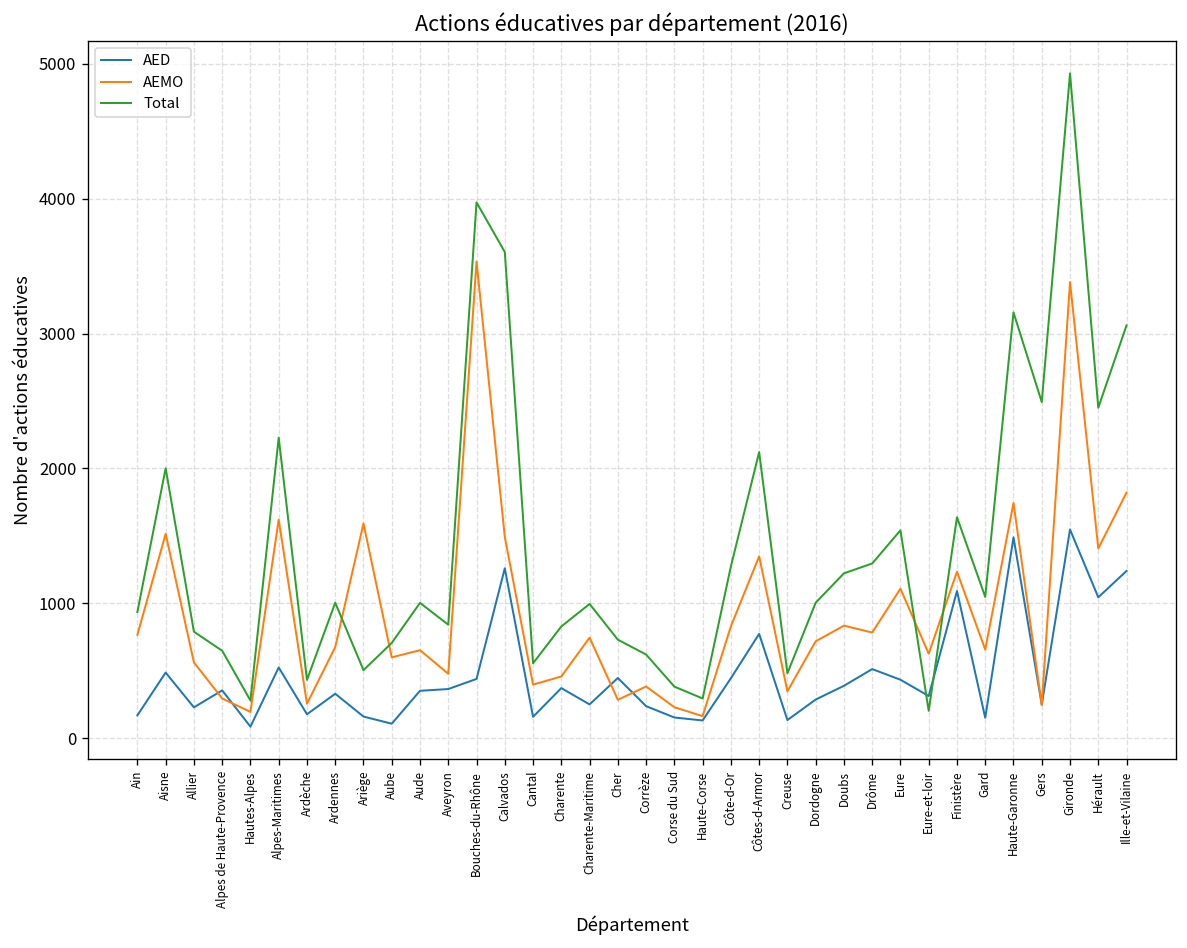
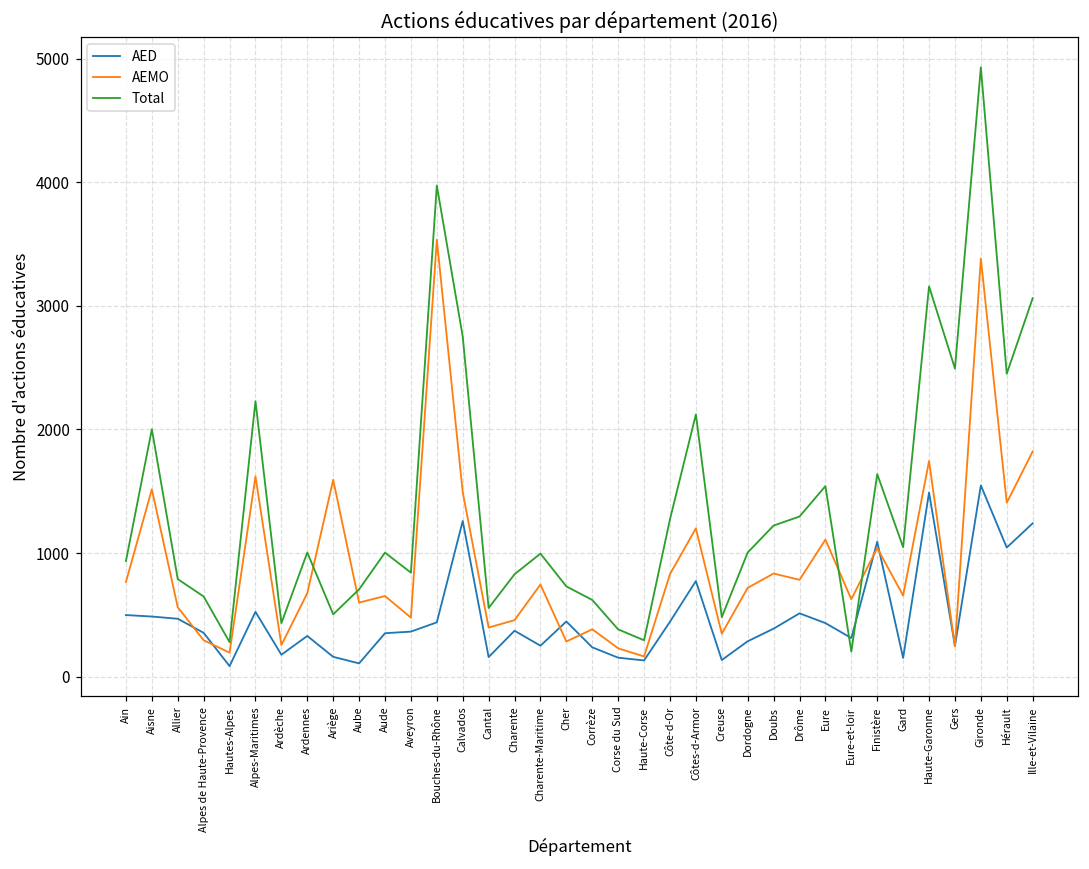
  {
    "AED": {
-     "Ain": 170,
+     "Ain": 500,
      "Aisne": 490,
-     "Allier": 230,
+     "Allier": 470,
      "Alpes de Haute-Provence": 350,
      "Hautes-Alpes": 90,
      "Alpes-Maritimes": 520,
      "Ardèche": 180,
      "Ardennes": 330,
      "Ariège": 160,
      "Aube": 110,
      "Aude": 350,
      "Aveyron": 360,
      "Bouches-du-Rhône": 440,
      "Calvados": 1260,
      "Cantal": 160,
      "Charente": 370,
      "Charente-Maritime": 250,
      "Cher": 450,
      "Corrèze": 240,
      "Corse du Sud": 150,
      "Haute-Corse": 130,
      "Côte-d-Or": 440,
      "Côtes-d-Armor": 770,
      "Creuse": 130,
      "Dordogne": 290,
      "Doubs": 390,
      "Drôme": 510,
      "Eure": 430,
      "Eure-et-loir": 310,
      "Finistère": 1090,
      "Gard": 150,
      "Haute-Garonne": 1490,
      "Gironde": 1550,
      "Hérault": 1040,
      "Ille-et-Vilaine": 1240
    },
    "AEMO": {
      "Ain": 770,
      "Aisne": 1520,
      "Allier": 560,
      "Alpes de Haute-Provence": 290,
      "Hautes-Alpes": 190,
      "Alpes-Maritimes": 1620,
      "Ardèche": 260,
      "Ardennes": 680,
      "Ariège": 1590,
      "Aube": 600,
      "Aude": 650,
      "Aveyron": 480,
      "Bouches-du-Rhône": 3530,
      "Calvados": 1490,
      "Cantal": 400,
      "Charente": 460,
      "Charente-Maritime": 750,
      "Cher": 280,
      "Corrèze": 380,
      "Corse du Sud": 230,
      "Haute-Corse": 160,
      "Côte-d-Or": 830,
-     "Côtes-d-Armor": 1350,
+     "Côtes-d-Armor": 1200,
      "Creuse": 350,
      "Dordogne": 720,
      "Doubs": 830,
      "Drôme": 780,
      "Eure": 1110,
      "Eure-et-loir": 630,
-     "Finistère": 1230,
+     "Finistère": 1040,
      "Gard": 660,
      "Haute-Garonne": 1740,
      "Gironde": 3380,
      "Hérault": 1410,
      "Ille-et-Vilaine": 1820
    },
    "Total": {
      "Ain": 940,
      "Aisne": 2000,
      "Allier": 790,
      "Alpes de Haute-Provence": 650,
      "Hautes-Alpes": 280,
      "Alpes-Maritimes": 2230,
      "Ardèche": 430,
      "Ardennes": 1000,
      "Ariège": 500,
      "Aube": 710,
      "Aude": 1000,
      "Aveyron": 840,
      "Bouches-du-Rhône": 3970,
-     "Calvados": 3610,
+     "Calvados": 2750,
      "Cantal": 560,
      "Charente": 830,
      "Charente-Maritime": 1000,
      "Cher": 730,
      "Corrèze": 620,
      "Corse du Sud": 380,
      "Haute-Corse": 290,
      "Côte-d-Or": 1270,
      "Côtes-d-Armor": 2120,
      "Creuse": 480,
      "Dordogne": 1000,
      "Doubs": 1220,
      "Drôme": 1300,
      "Eure": 1540,
      "Eure-et-loir": 200,
      "Finistère": 1640,
      "Gard": 1050,
      "Haute-Garonne": 3160,
      "Gers": 2490,
      "Gironde": 4930,
      "Hérault": 2450,
      "Ille-et-Vilaine": 3060
    }
  }
